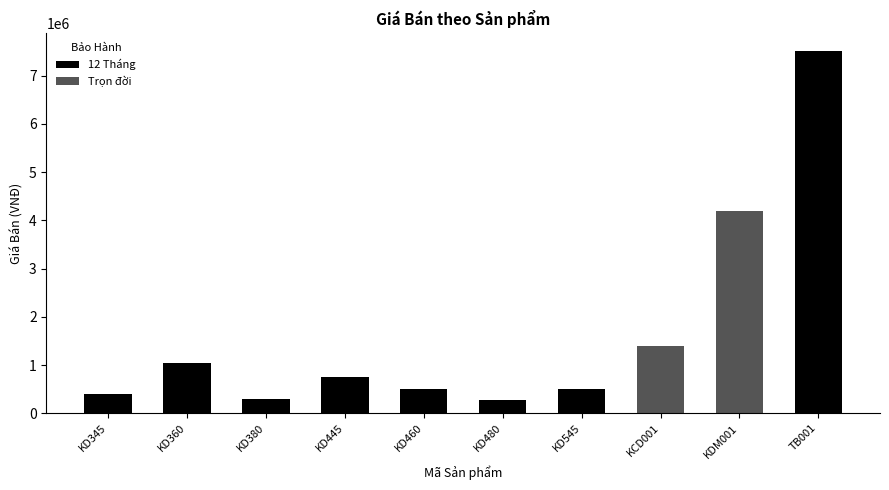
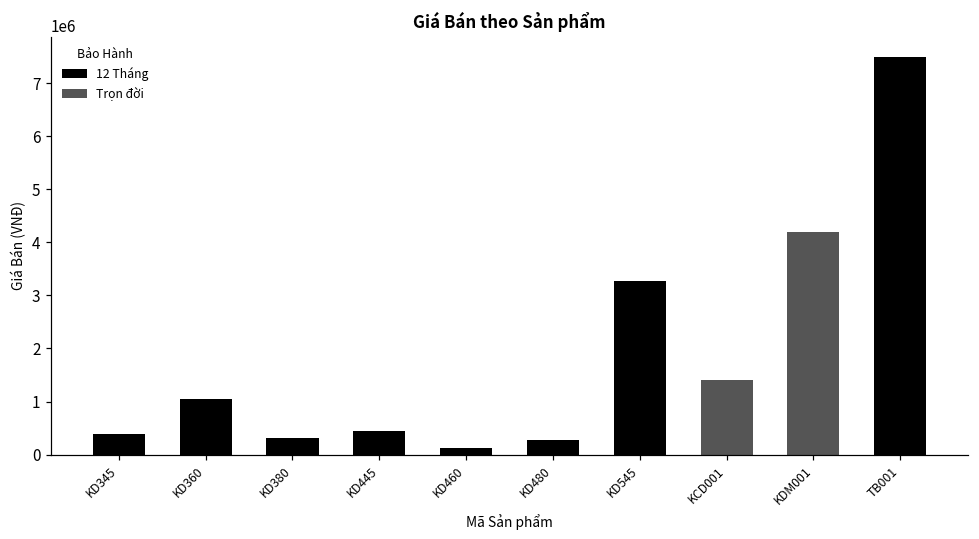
  {
    "KD345": 400000,
    "KD360": 1000000,
    "KD380": 300000,
-   "KD445": 800000,
-   "KD460": 500000,
+   "KD445": 500000,
+   "KD460": 100000,
    "KD480": 300000,
-   "KD545": 500000,
+   "KD545": 3300000,
    "KCD001": 1400000,
    "KDM001": 4200000,
    "TB001": 7500000
  }
